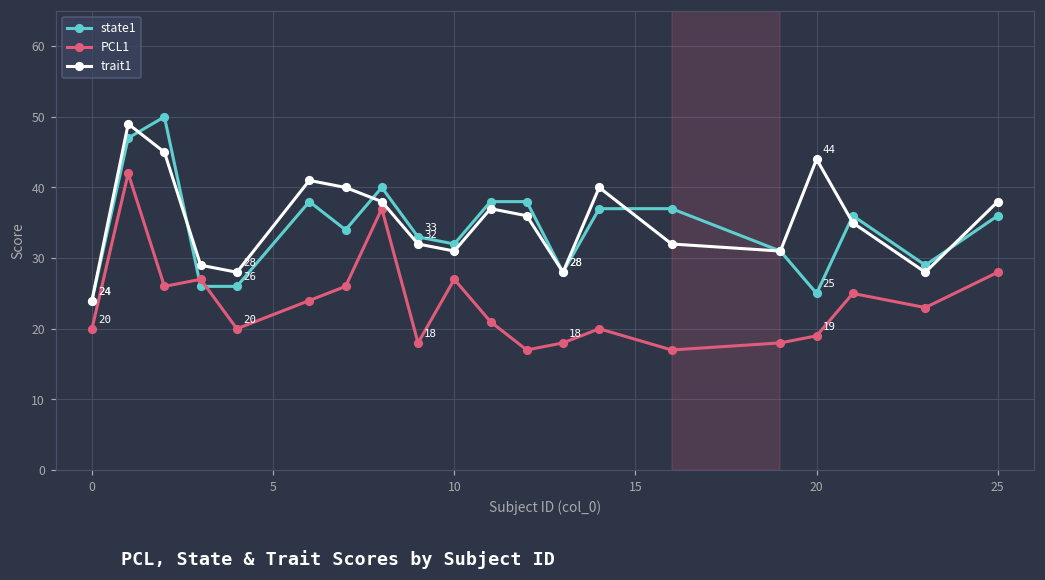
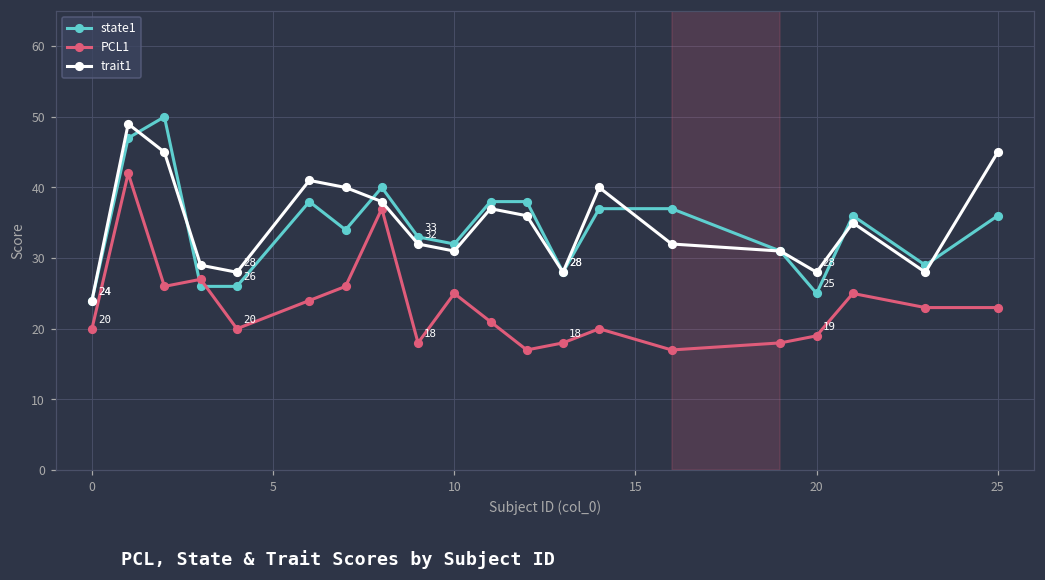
  {
    "state1": {
      "20": 25
    },
    "PCL1": {
-     "10": 27,
-     "25": 28
+     "10": 25,
+     "25": 23
    },
    "trait1": {
-     "20": 44,
-     "25": 38
+     "20": 28,
+     "25": 45
    }
  }
